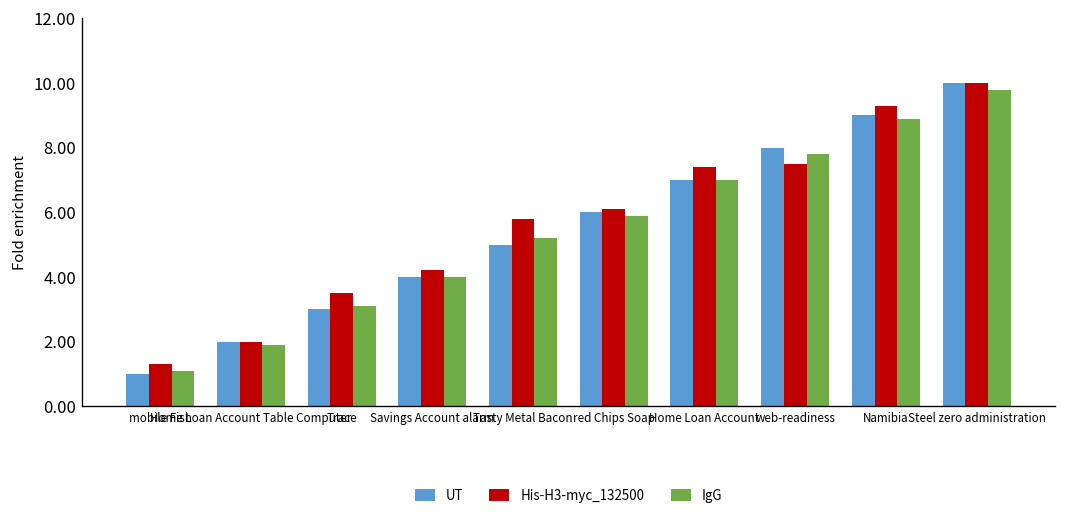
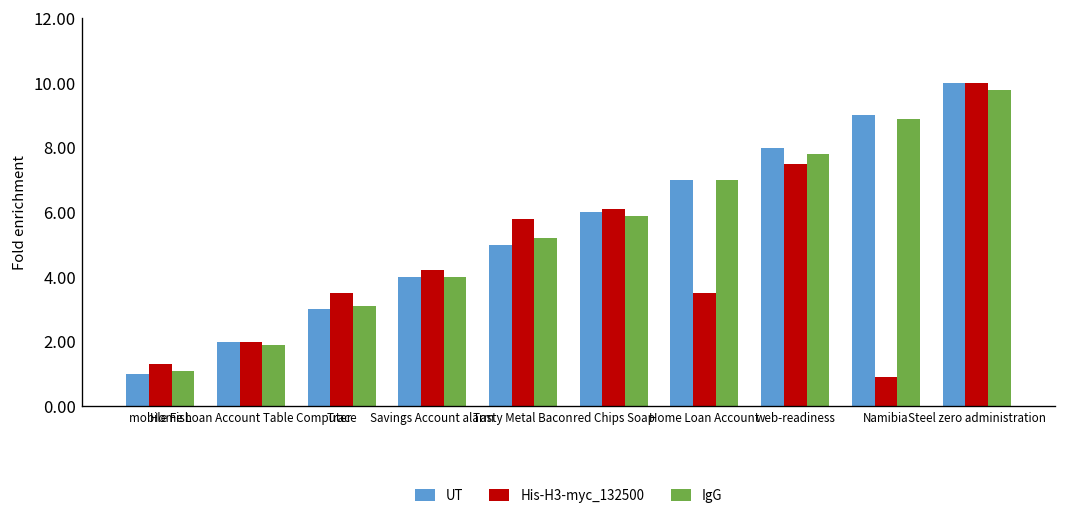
  {
    "His-H3-myc_132500": {
      "red Chips Soap": 6.1,
-     "Home Loan Account": 7.4,
+     "Home Loan Account": 3.5,
      "web-readiness": 7.5,
-     "Namibia": 9.3,
+     "Namibia": 0.9,
      "Steel zero administration": 10.0
    }
  }
